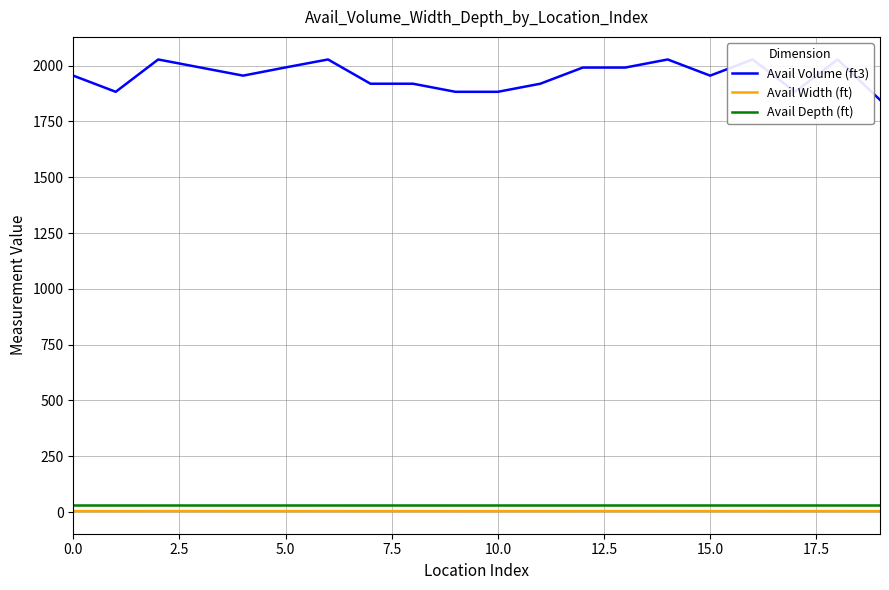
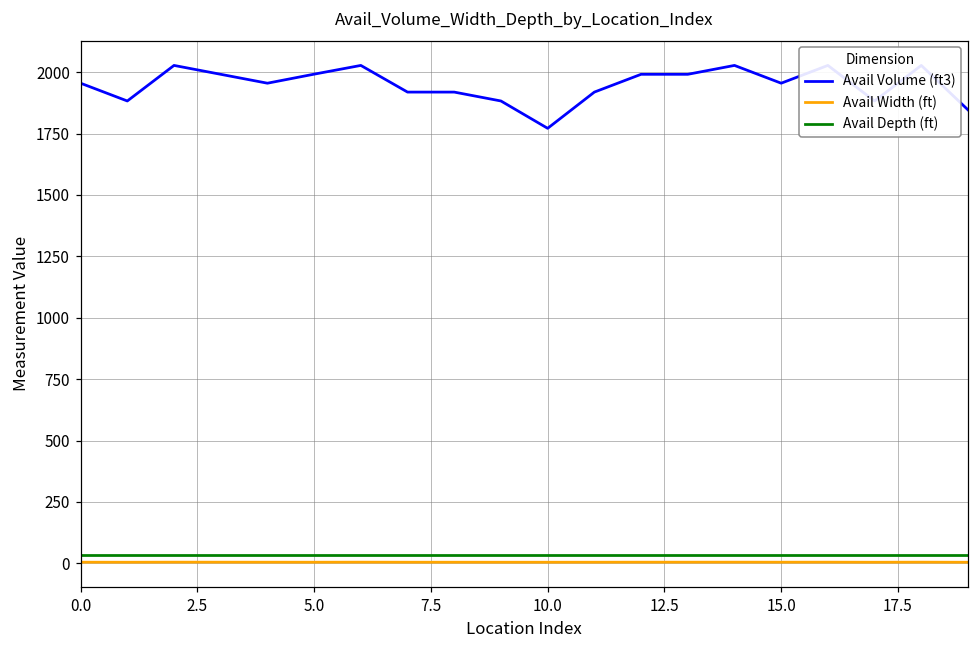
  {
    "Avail Volume (ft3)": {
      "0.0": 1950,
      "5.0": 1990,
-     "10.0": 1880,
+     "10.0": 1770,
      "15.0": 1950
    },
    "Avail Width (ft)": {
      "0.0": 0,
      "5.0": 0,
      "10.0": 0,
      "15.0": 0
    },
    "Avail Depth (ft)": {
      "0.0": 30,
      "5.0": 30,
      "10.0": 30,
      "15.0": 30
    }
  }
